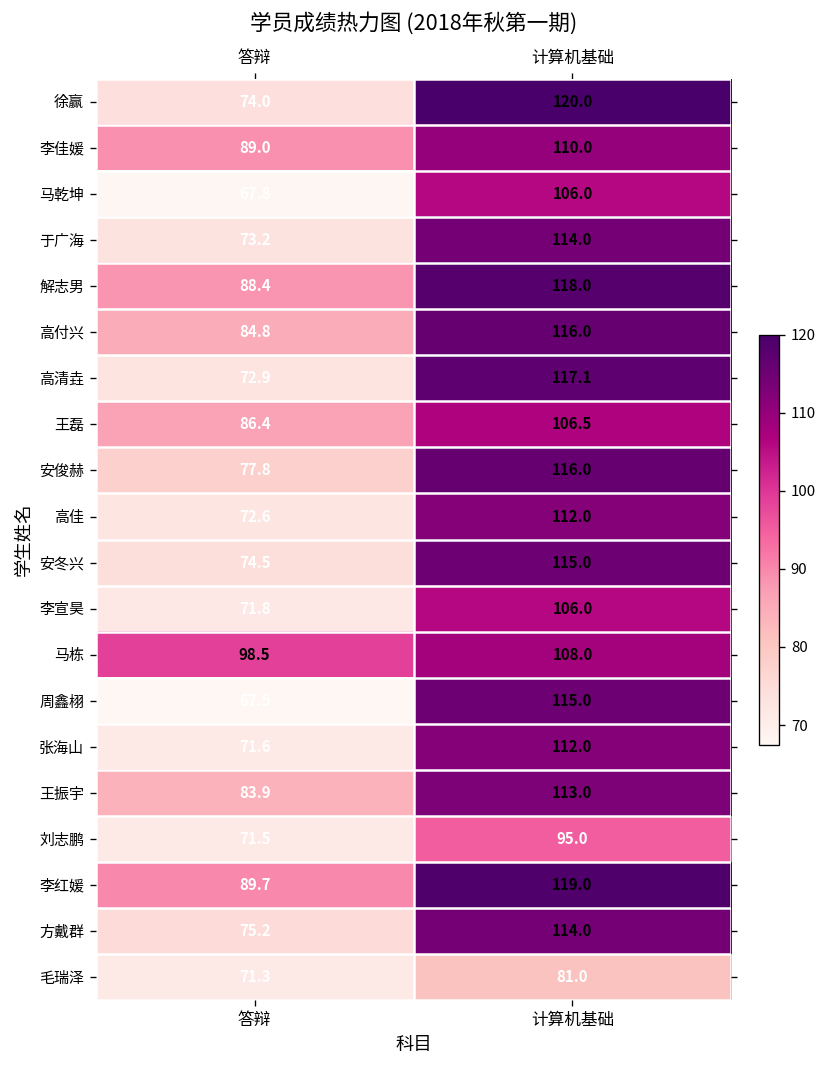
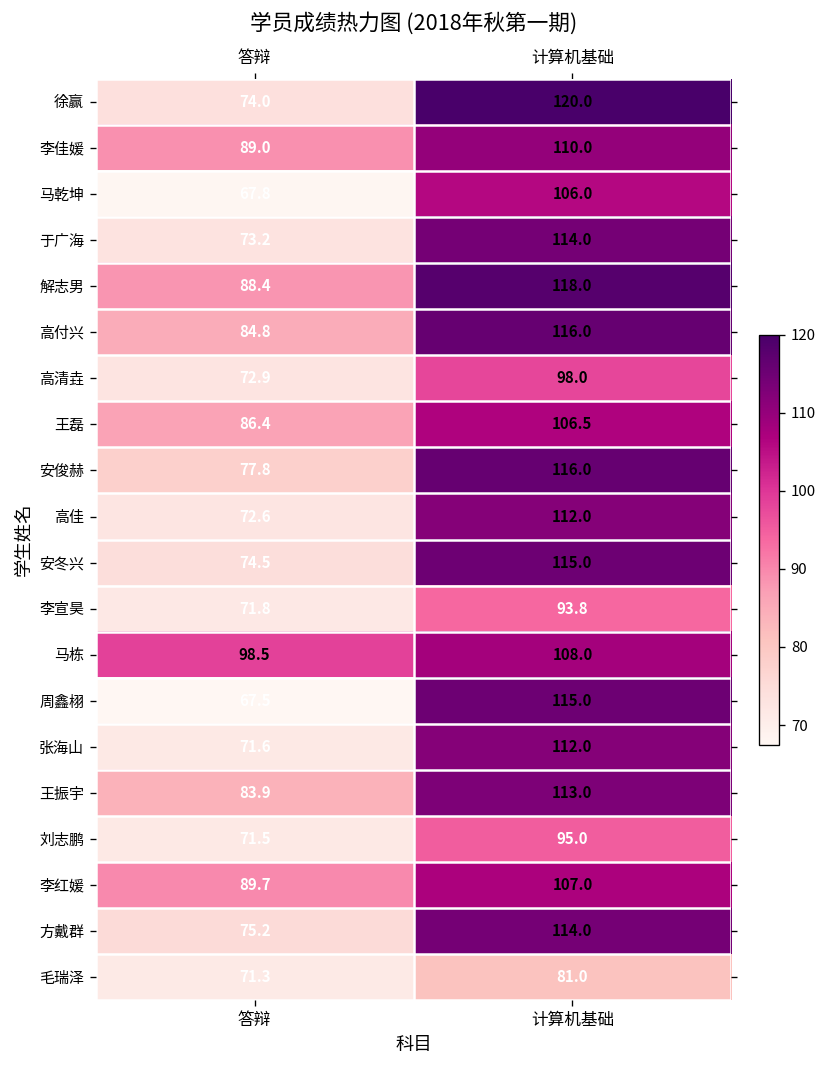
  {
    "徐赢": {
      "计算机基础": 120.0
    },
    "李佳媛": {
      "答辩": 89.0,
      "计算机基础": 110.0
    },
    "马乾坤": {
      "计算机基础": 106.0
    },
    "于广海": {
      "计算机基础": 114.0
    },
    "解志男": {
      "答辩": 88.4,
      "计算机基础": 118.0
    },
    "高付兴": {
      "答辩": 84.8,
      "计算机基础": 116.0
    },
    "高清垚": {
-     "计算机基础": 117.1
+     "计算机基础": 98.0
    },
    "王磊": {
      "答辩": 86.4,
      "计算机基础": 106.5
    },
    "安俊赫": {
      "答辩": 77.8,
      "计算机基础": 116.0
    },
    "高佳": {
      "计算机基础": 112.0
    },
    "安冬兴": {
      "计算机基础": 115.0
    },
    "李宣昊": {
-     "计算机基础": 106.0
+     "计算机基础": 93.8
    },
    "马栋": {
      "答辩": 98.5,
      "计算机基础": 108.0
    },
    "周鑫栩": {
      "计算机基础": 115.0
    },
    "张海山": {
      "计算机基础": 112.0
    },
    "王振宇": {
      "答辩": 83.9,
      "计算机基础": 113.0
    },
    "刘志鹏": {
      "计算机基础": 95.0
    },
    "李红媛": {
      "答辩": 89.7,
-     "计算机基础": 119.0
+     "计算机基础": 107.0
    },
    "方戴群": {
      "计算机基础": 114.0
    },
    "毛瑞泽": {
      "计算机基础": 81.0
    }
  }
